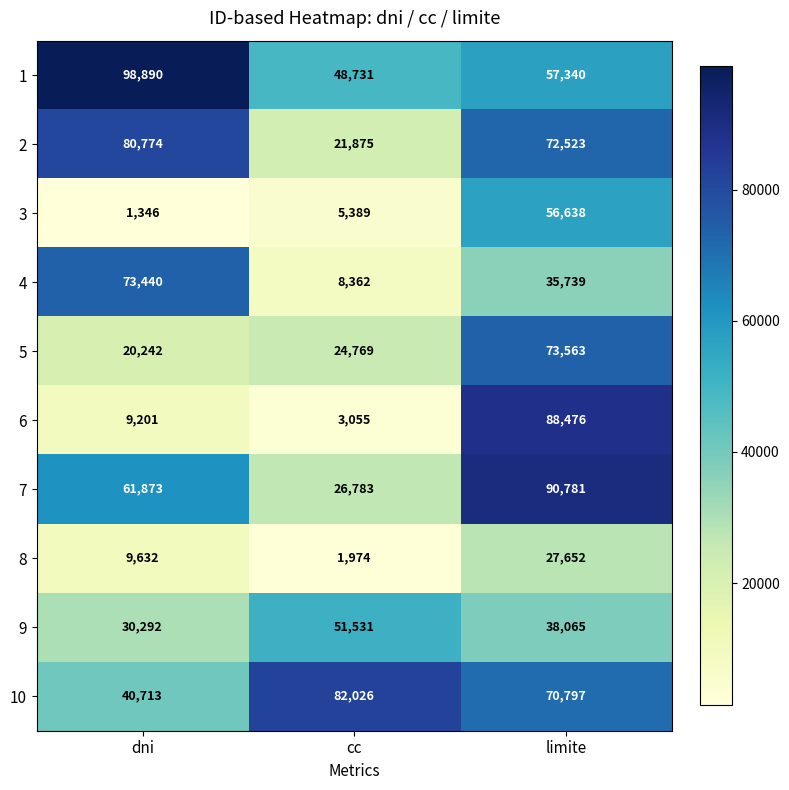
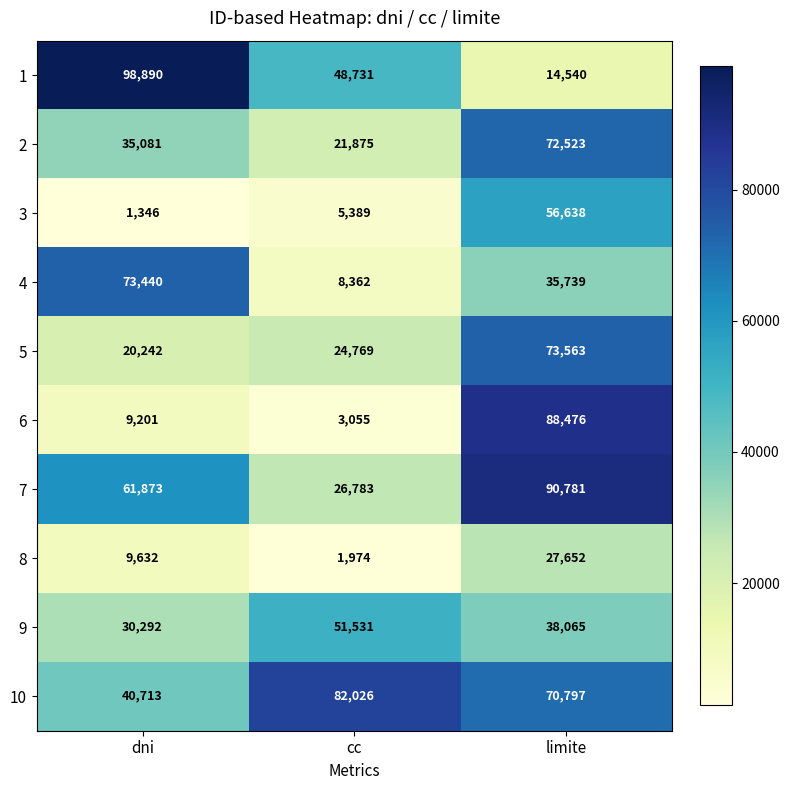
  {
    "1": {
      "dni": "98,890",
      "cc": "48,731",
-     "limite": "57,340"
+     "limite": "14,540"
    },
    "2": {
-     "dni": "80,774",
+     "dni": "35,081",
      "cc": "21,875",
      "limite": "72,523"
    },
    "3": {
      "dni": "1,346",
      "cc": "5,389",
      "limite": "56,638"
    },
    "4": {
      "dni": "73,440",
      "cc": "8,362",
      "limite": "35,739"
    },
    "5": {
      "dni": "20,242",
      "cc": "24,769",
      "limite": "73,563"
    },
    "6": {
      "dni": "9,201",
      "cc": "3,055",
      "limite": "88,476"
    },
    "7": {
      "dni": "61,873",
      "cc": "26,783",
      "limite": "90,781"
    },
    "8": {
      "dni": "9,632",
      "cc": "1,974",
      "limite": "27,652"
    },
    "9": {
      "dni": "30,292",
      "cc": "51,531",
      "limite": "38,065"
    },
    "10": {
      "dni": "40,713",
      "cc": "82,026",
      "limite": "70,797"
    }
  }
